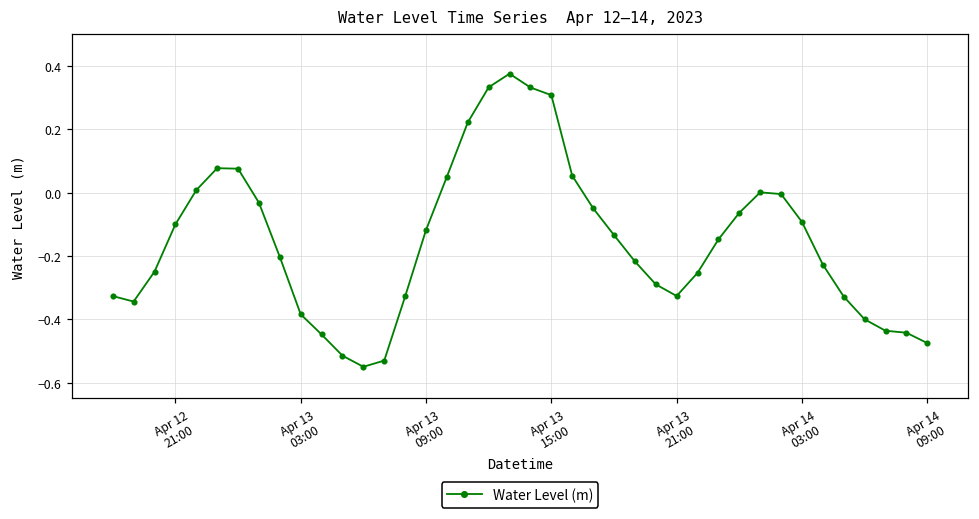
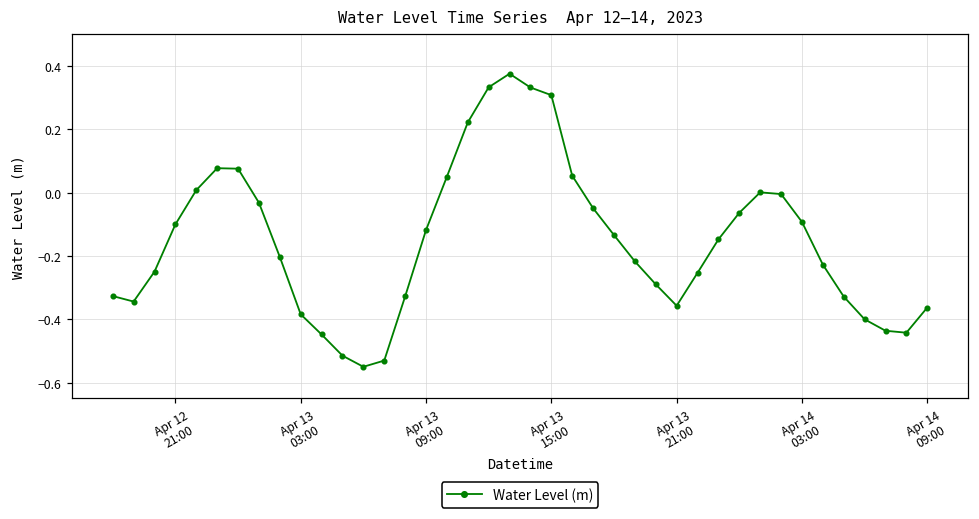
  {
    "Apr 12 21:00": -0.10,
    "Apr 13 03:00": -0.38,
    "Apr 13 09:00": -0.12,
    "Apr 13 15:00": 0.31,
-   "Apr 13 21:00": -0.33,
+   "Apr 13 21:00": -0.36,
    "Apr 14 03:00": -0.09,
-   "Apr 14 09:00": -0.48
+   "Apr 14 09:00": -0.36
  }
